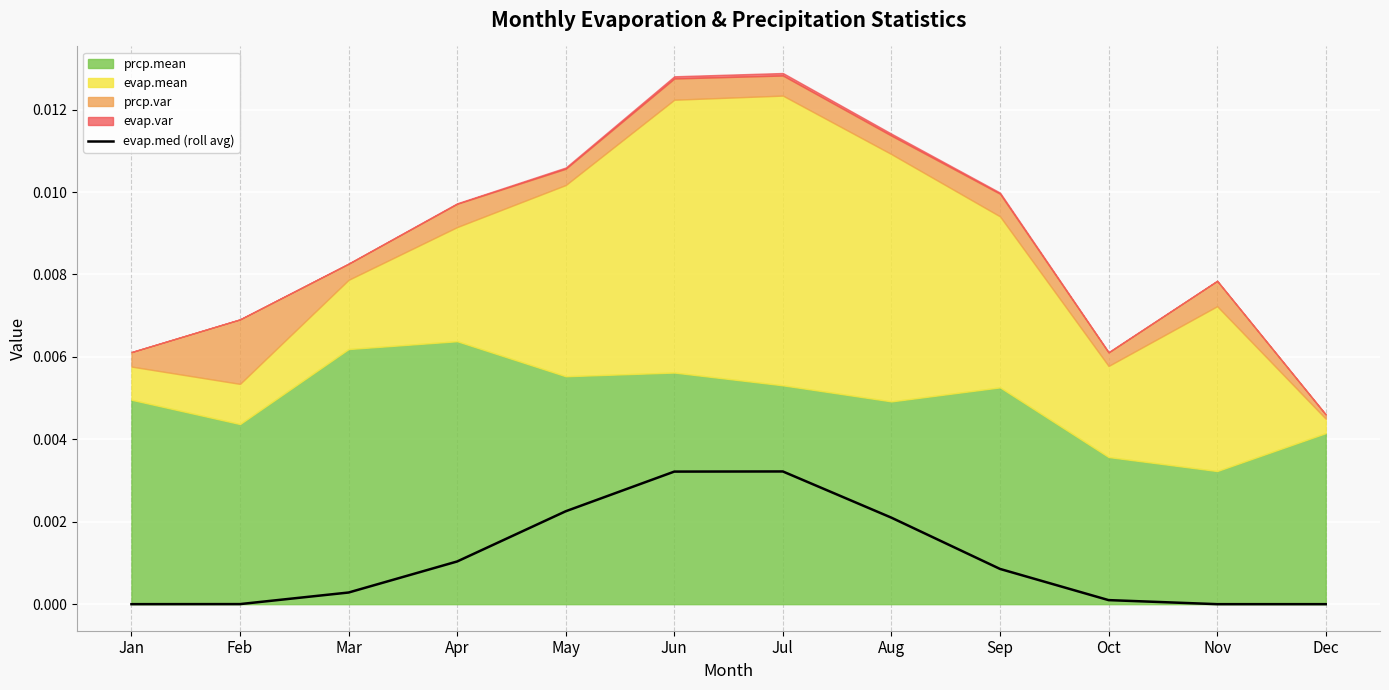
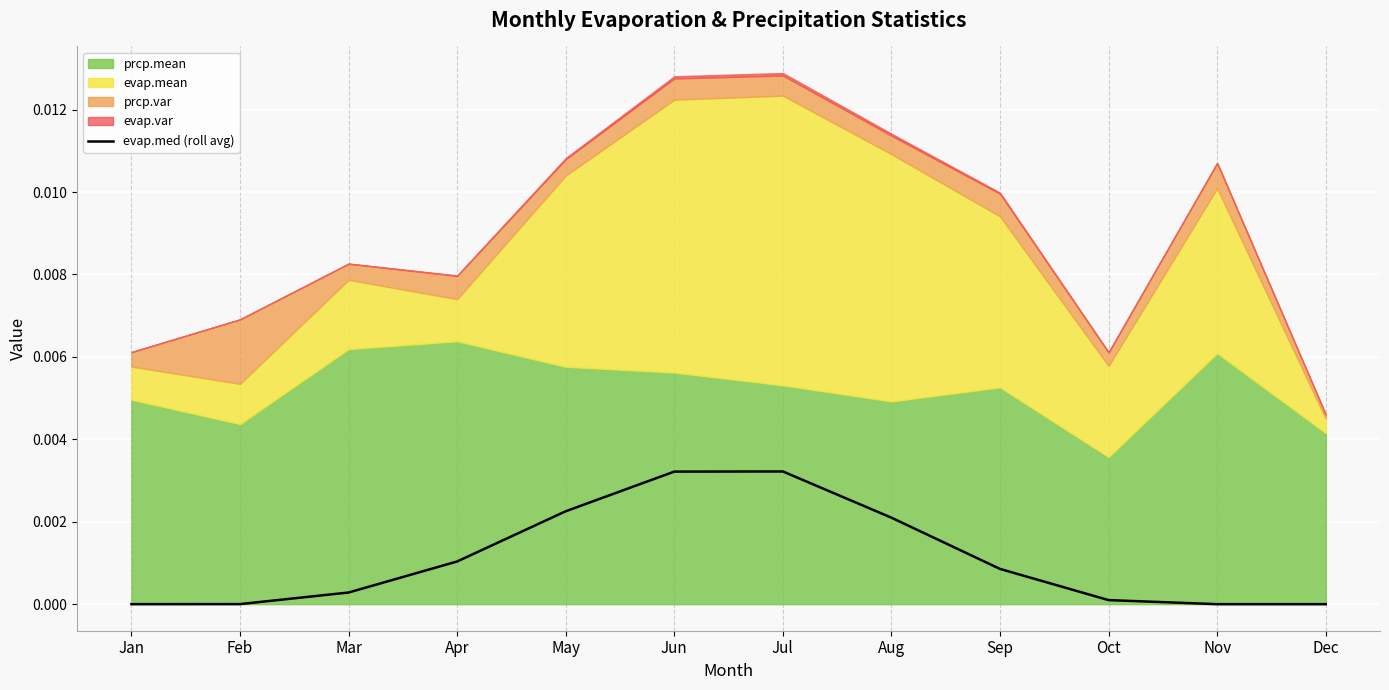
  {
    "evap.med (roll avg)": {
      "Jan": 0.0000,
      "Feb": 0.0000,
      "Mar": 0.0003,
      "Apr": 0.0010,
      "May": 0.0023,
      "Jun": 0.0032,
      "Jul": 0.0032,
      "Aug": 0.0021,
      "Sep": 0.0009,
      "Oct": 0.0001,
      "Nov": 0.0000,
      "Dec": 0.0000
    },
    "prcp.mean": {
      "Jan": 0.0050,
      "Feb": 0.0044,
      "Mar": 0.0062,
      "Apr": 0.0064,
-     "May": 0.0055,
+     "May": 0.0058,
      "Jun": 0.0056,
      "Jul": 0.0053,
      "Aug": 0.0049,
      "Sep": 0.0053,
      "Oct": 0.0036,
-     "Nov": 0.0032,
+     "Nov": 0.0061,
      "Dec": 0.0042
    },
    "evap.mean": {
      "Jan": 0.0008,
      "Feb": 0.0010,
      "Mar": 0.0017,
-     "Apr": 0.0028,
+     "Apr": 0.0010,
      "May": 0.0046,
      "Jun": 0.0066,
      "Jul": 0.0070,
      "Aug": 0.0060,
      "Sep": 0.0042,
      "Oct": 0.0022,
      "Nov": 0.0040,
      "Dec": 0.0003
    }
  }
